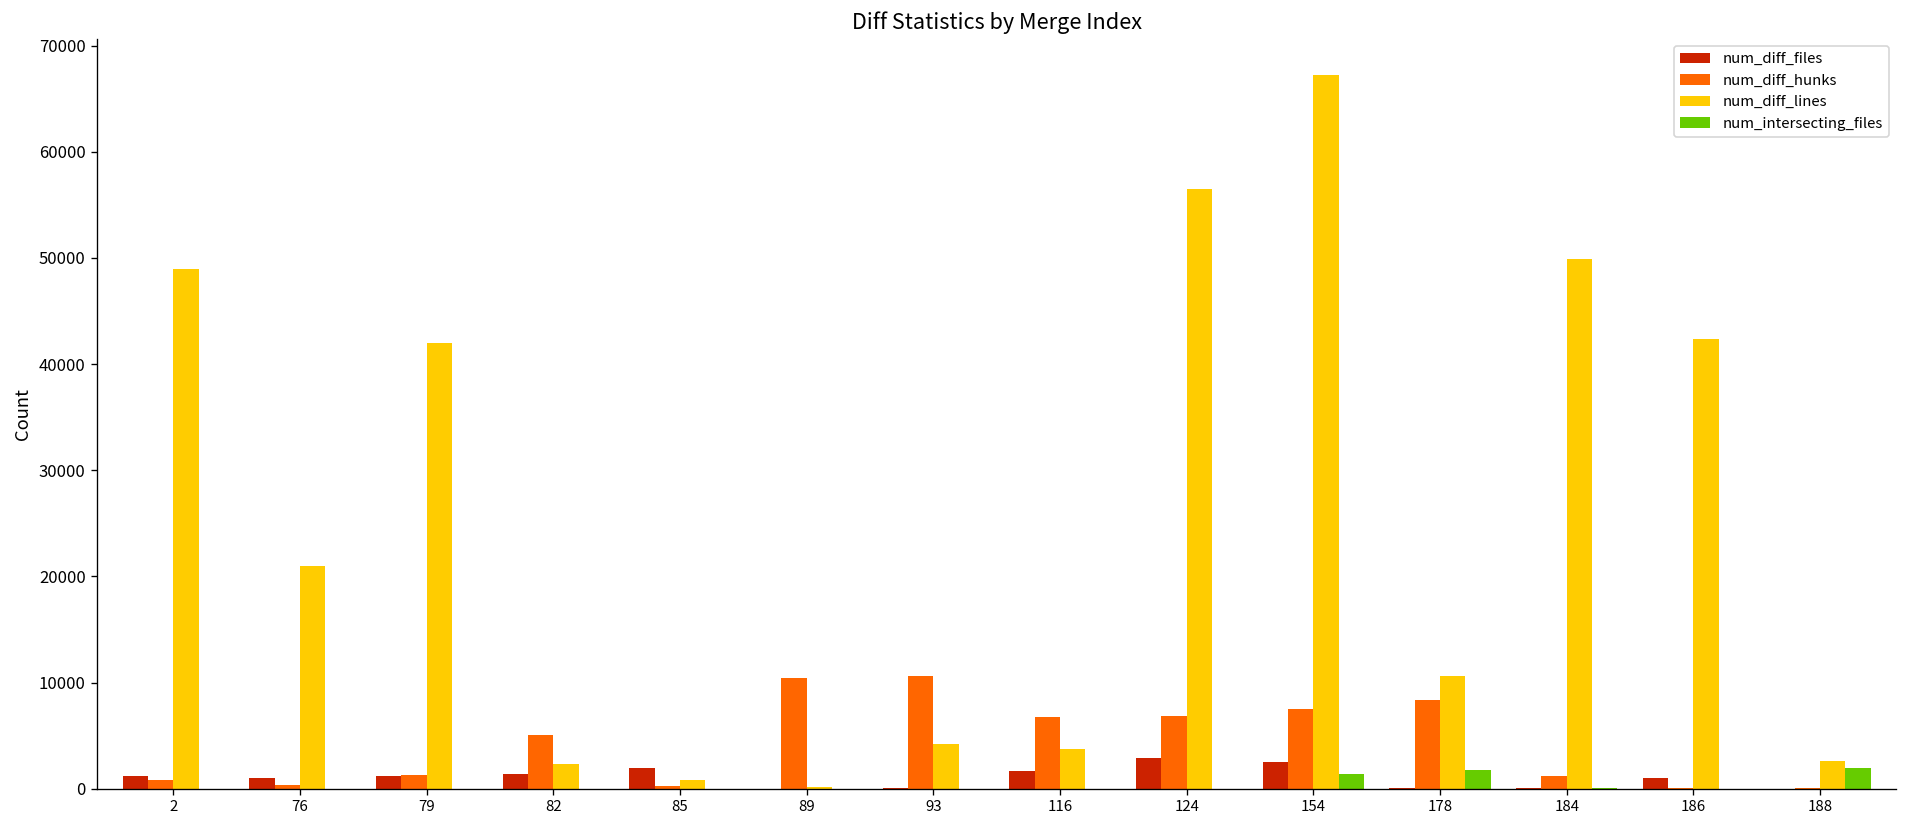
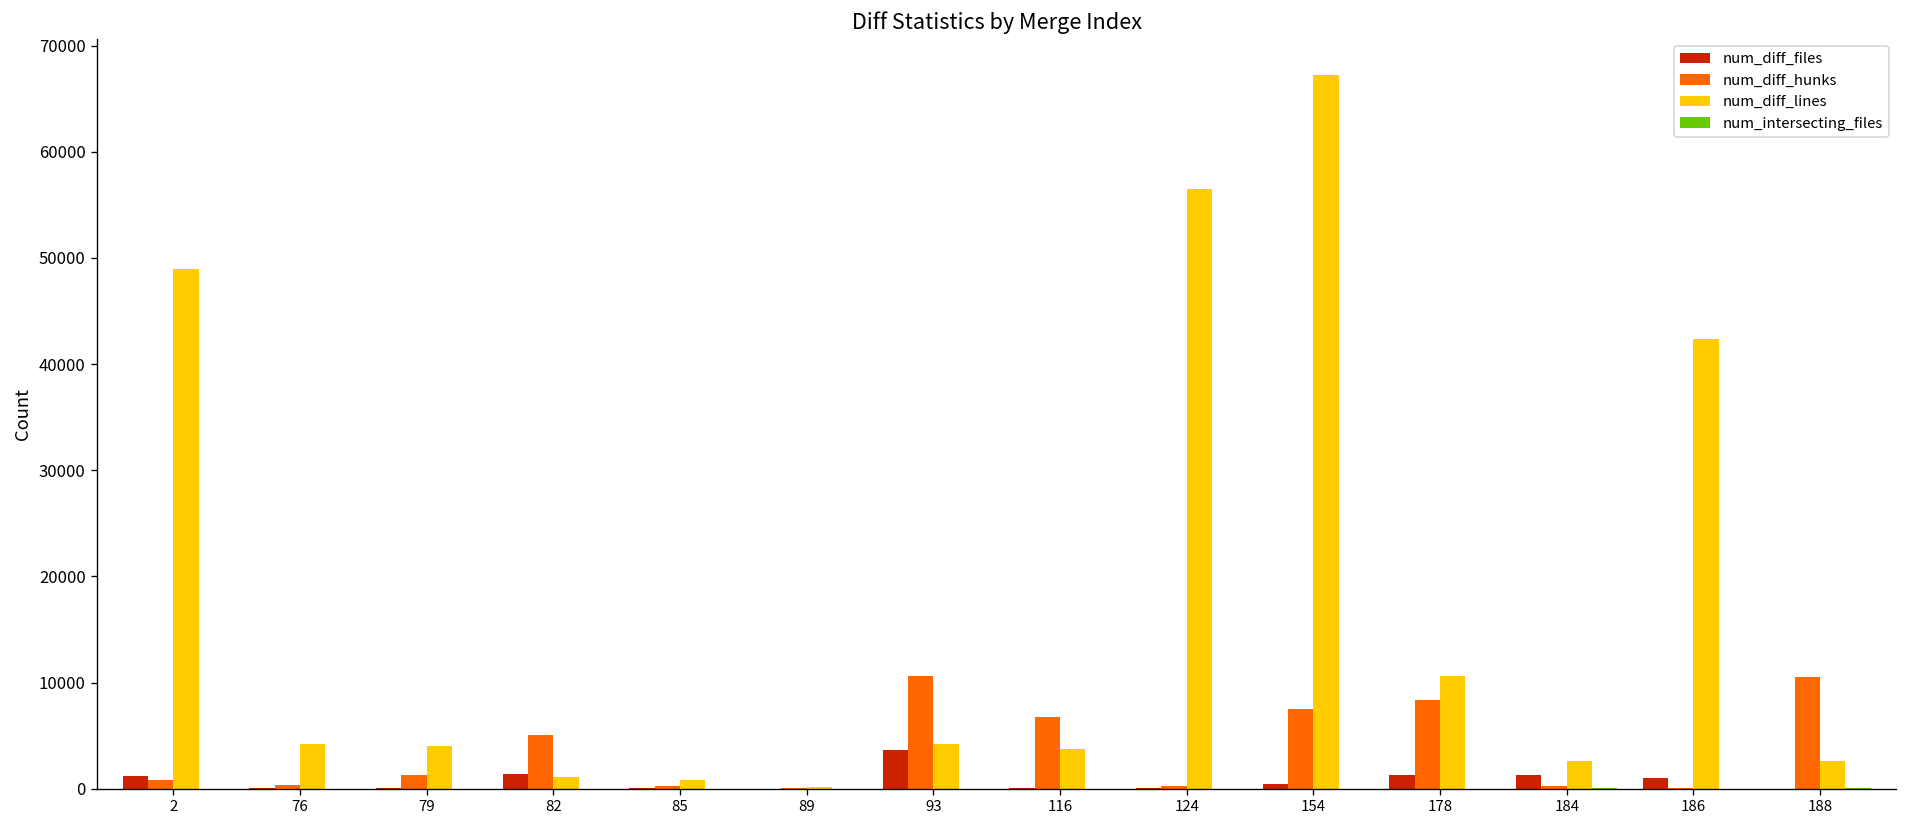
  {
    "num_diff_files": {
      "2": 1000,
-     "76": 1000,
-     "79": 1000,
+     "76": 0,
+     "79": 0,
      "82": 1000,
-     "85": 2000,
-     "93": 0,
-     "116": 2000,
-     "124": 3000,
-     "154": 3000,
-     "178": 0,
-     "184": 0,
+     "85": 0,
+     "93": 4000,
+     "116": 0,
+     "124": 0,
+     "154": 0,
+     "178": 1000,
+     "184": 1000,
      "186": 1000
    },
    "num_diff_hunks": {
      "2": 1000,
      "76": 0,
      "79": 1000,
      "82": 5000,
-     "89": 10000,
+     "89": 0,
      "93": 11000,
      "116": 7000,
-     "124": 7000,
+     "124": 0,
      "154": 7000,
      "178": 8000,
-     "184": 1000,
-     "188": 0
+     "184": 0,
+     "188": 11000
    },
    "num_diff_lines": {
      "2": 49000,
-     "76": 21000,
-     "79": 42000,
-     "82": 2000,
+     "76": 4000,
+     "79": 4000,
+     "82": 1000,
      "85": 1000,
      "93": 4000,
      "116": 4000,
      "124": 56000,
      "154": 67000,
      "178": 11000,
-     "184": 50000,
+     "184": 3000,
      "186": 42000,
      "188": 3000
    },
    "num_intersecting_files": {
-     "154": 1000,
-     "178": 2000,
-     "188": 2000
+     "154": 0,
+     "178": 0,
+     "188": 0
    }
  }
